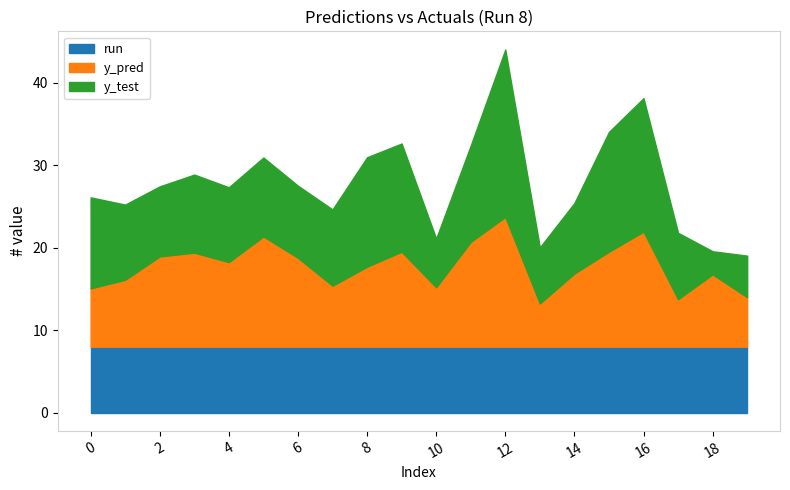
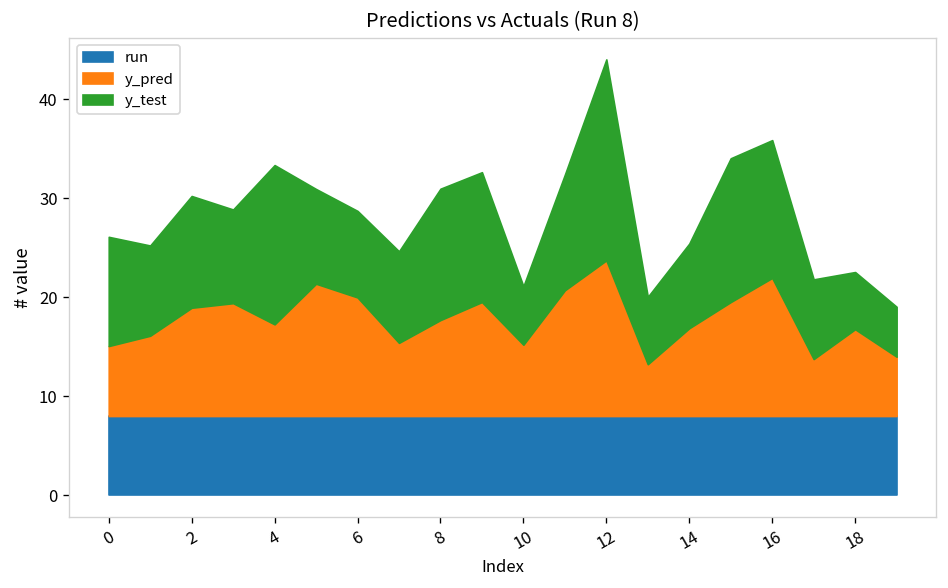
  {
    "y_pred": {
-     "4": 10,
-     "6": 11
+     "4": 9,
+     "6": 12
    },
    "y_test": {
      "0": 11,
-     "2": 8,
-     "4": 9,
+     "2": 11,
+     "4": 16,
      "6": 9,
      "8": 13,
      "10": 6,
      "12": 20,
      "14": 9,
-     "16": 16,
-     "18": 3
+     "16": 14,
+     "18": 6
    }
  }
